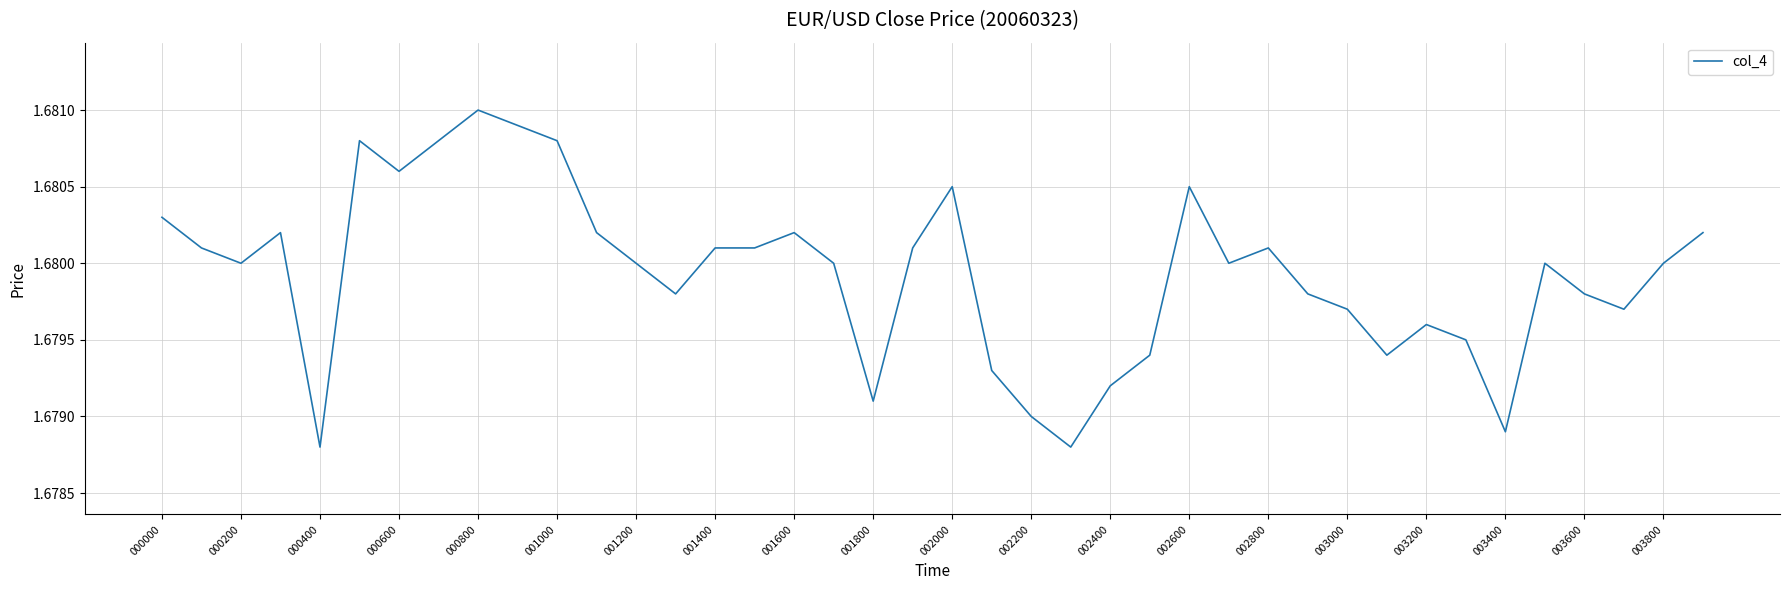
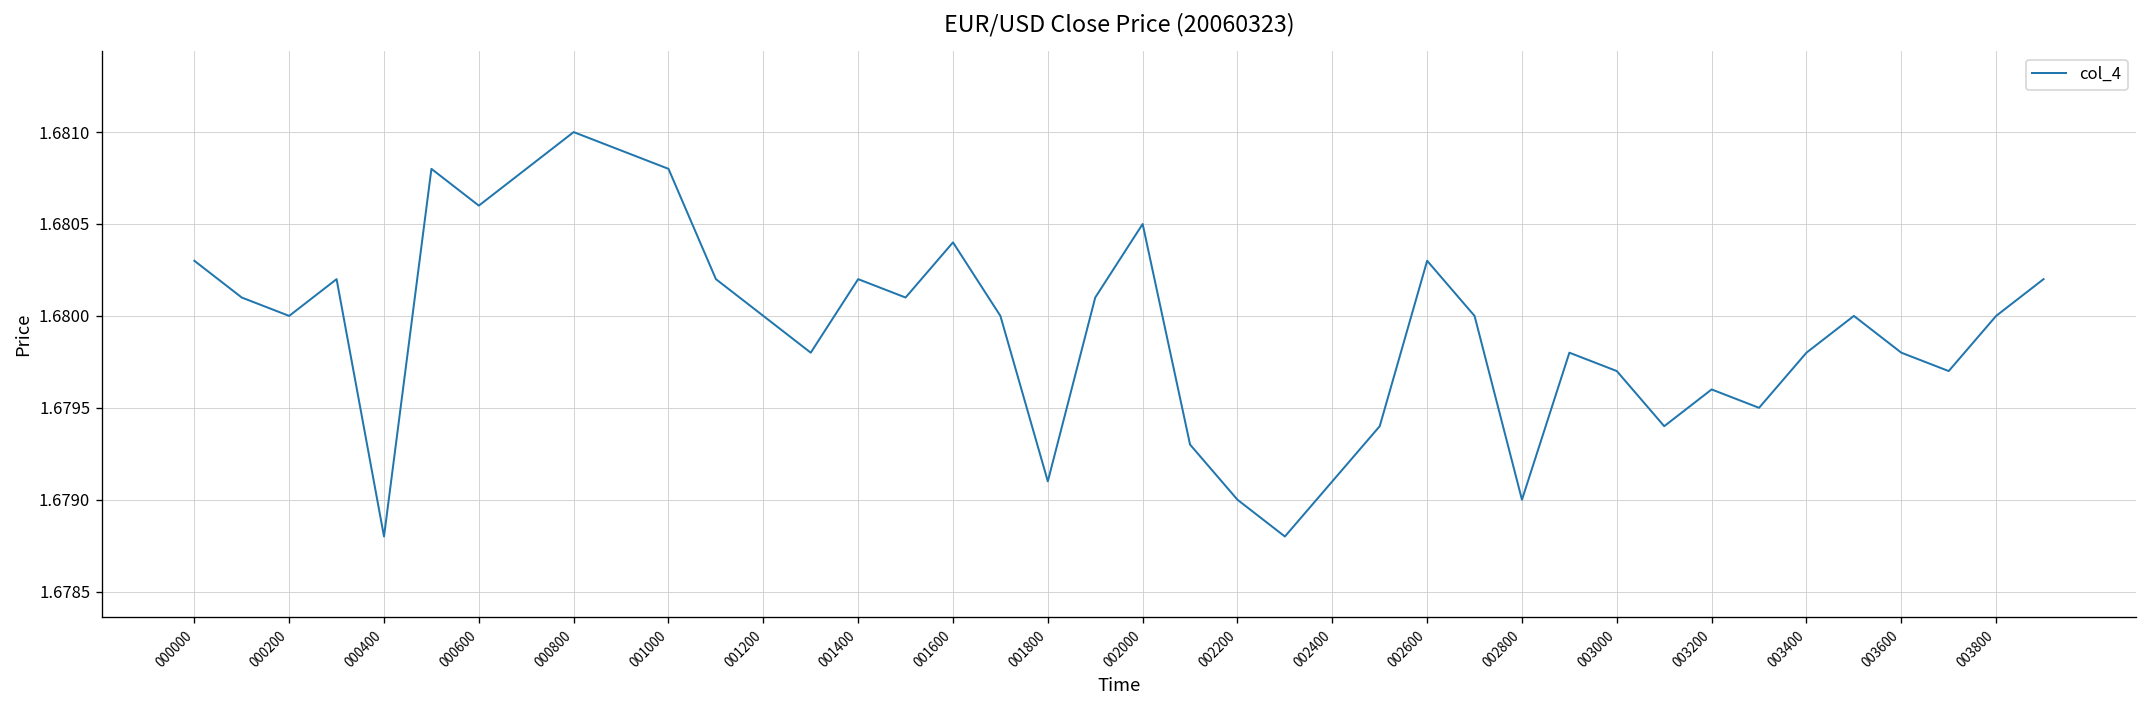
  {
    "000000": 1.6803,
    "000200": 1.6800,
    "000400": 1.6788,
    "000600": 1.6806,
    "000800": 1.6810,
    "001000": 1.6808,
    "001200": 1.6800,
-   "001400": 1.6801,
-   "001600": 1.6802,
+   "001400": 1.6802,
+   "001600": 1.6804,
    "001800": 1.6791,
    "002000": 1.6805,
    "002200": 1.6790,
-   "002400": 1.6792,
-   "002600": 1.6805,
-   "002800": 1.6801,
+   "002400": 1.6791,
+   "002600": 1.6803,
+   "002800": 1.6790,
    "003000": 1.6797,
    "003200": 1.6796,
-   "003400": 1.6789,
+   "003400": 1.6798,
    "003600": 1.6798,
    "003800": 1.6800
  }
